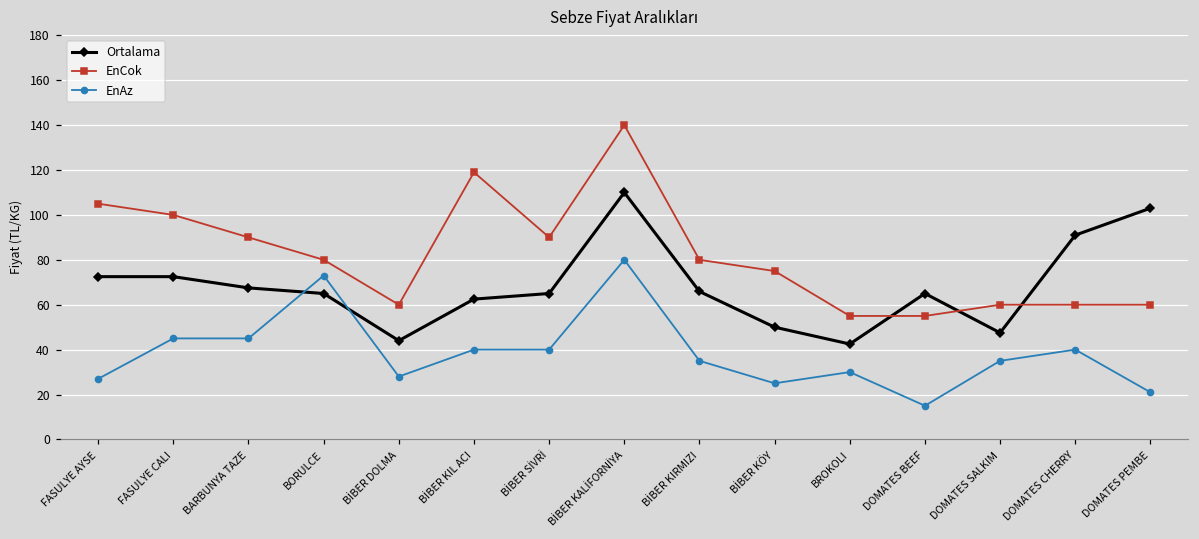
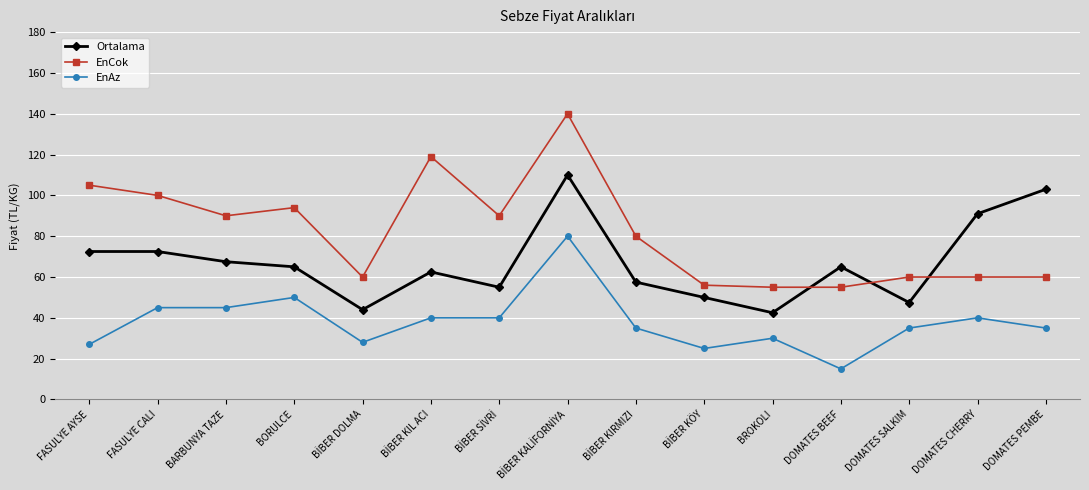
  {
    "Ortalama": {
      "FASULYE AYSE": 73,
      "FASULYE CALI": 73,
      "BARBUNYA TAZE": 68,
      "BORULCE": 65,
      "BİBER DOLMA": 44,
      "BİBER KIL ACI": 63,
-     "BİBER SİVRİ": 65,
+     "BİBER SİVRİ": 55,
      "BİBER KALİFORNİYA": 110,
-     "BİBER KIRMIZI": 66,
+     "BİBER KIRMIZI": 58,
      "BİBER KÖY": 50,
      "BROKOLI": 43,
      "DOMATES BEEF": 65,
      "DOMATES SALKIM": 48,
      "DOMATES CHERRY": 91,
      "DOMATES PEMBE": 103
    },
    "EnCok": {
      "FASULYE AYSE": 105,
      "FASULYE CALI": 100,
      "BARBUNYA TAZE": 90,
-     "BORULCE": 80,
+     "BORULCE": 94,
      "BİBER DOLMA": 60,
      "BİBER KIL ACI": 119,
      "BİBER SİVRİ": 90,
      "BİBER KALİFORNİYA": 140,
      "BİBER KIRMIZI": 80,
-     "BİBER KÖY": 75,
+     "BİBER KÖY": 56,
      "BROKOLI": 55,
      "DOMATES BEEF": 55,
      "DOMATES SALKIM": 60,
      "DOMATES CHERRY": 60,
      "DOMATES PEMBE": 60
    },
    "EnAz": {
      "FASULYE AYSE": 27,
      "FASULYE CALI": 45,
      "BARBUNYA TAZE": 45,
-     "BORULCE": 73,
+     "BORULCE": 50,
      "BİBER DOLMA": 28,
      "BİBER KIL ACI": 40,
      "BİBER SİVRİ": 40,
      "BİBER KALİFORNİYA": 80,
      "BİBER KIRMIZI": 35,
      "BİBER KÖY": 25,
      "BROKOLI": 30,
      "DOMATES BEEF": 15,
      "DOMATES SALKIM": 35,
      "DOMATES CHERRY": 40,
-     "DOMATES PEMBE": 21
+     "DOMATES PEMBE": 35
    }
  }
